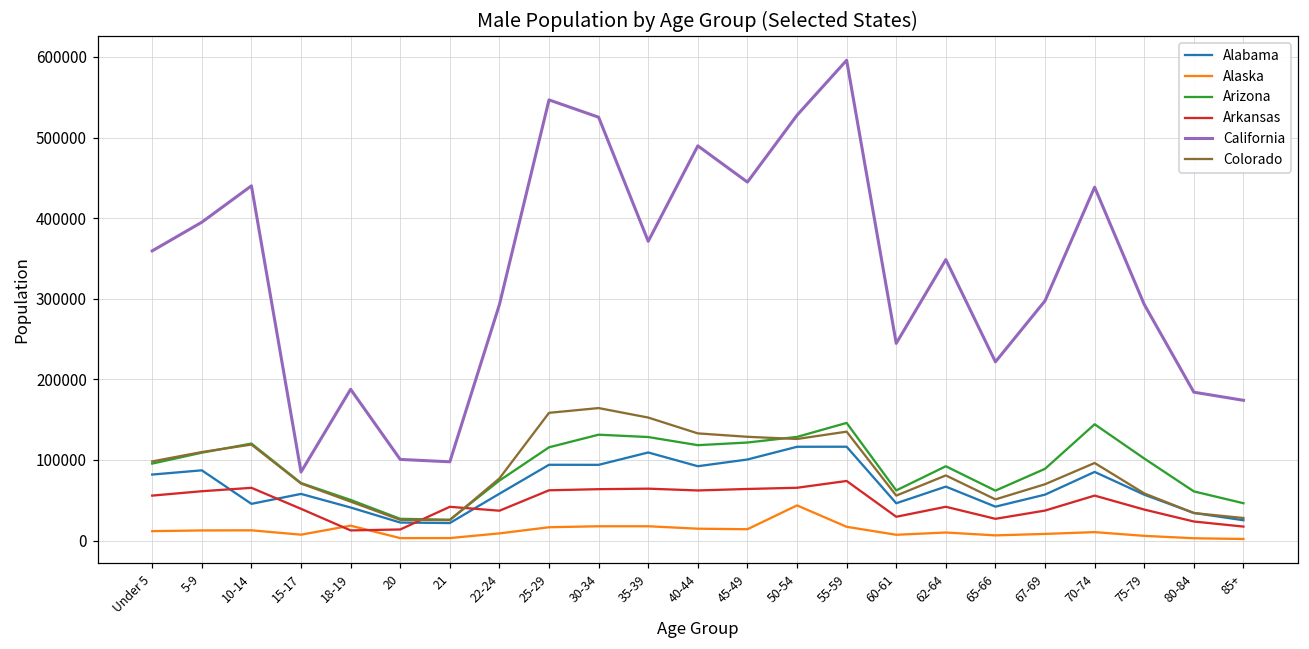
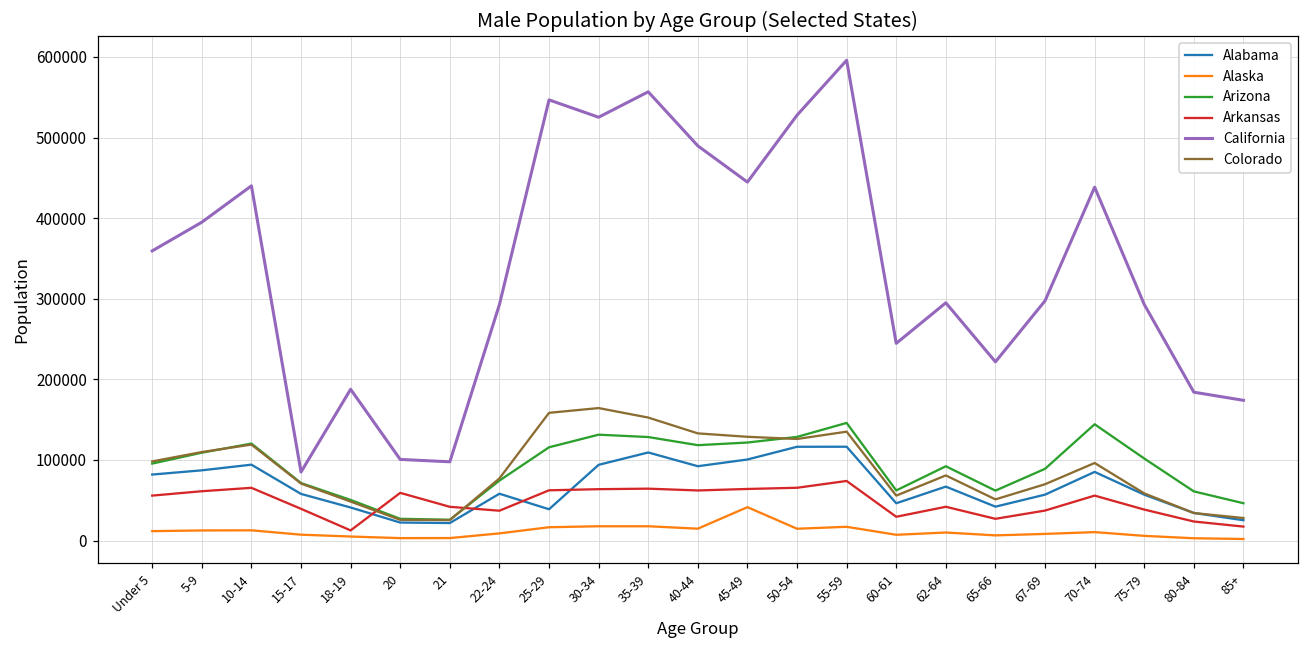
  {
    "Alabama": {
      "Under 5": 80000,
      "5-9": 90000,
-     "10-14": 50000,
+     "10-14": 90000,
      "15-17": 60000,
      "18-19": 40000,
      "21": 20000,
      "22-24": 60000,
-     "25-29": 90000,
+     "25-29": 40000,
      "30-34": 90000,
      "35-39": 110000,
      "40-44": 90000,
      "45-49": 100000,
      "50-54": 120000,
      "55-59": 120000,
      "60-61": 50000,
      "62-64": 70000,
      "65-66": 40000,
      "67-69": 60000,
      "70-74": 90000
    },
    "Alaska": {
      "Under 5": 10000,
      "5-9": 10000,
      "10-14": 10000,
      "15-17": 10000,
-     "18-19": 20000,
+     "18-19": 10000,
      "20": 0,
      "21": 0,
      "22-24": 10000,
      "25-29": 20000,
      "30-34": 20000,
      "35-39": 20000,
      "40-44": 10000,
-     "45-49": 10000,
-     "50-54": 40000,
+     "45-49": 40000,
+     "50-54": 10000,
      "55-59": 20000,
      "60-61": 10000,
      "62-64": 10000,
      "65-66": 10000,
      "67-69": 10000,
      "70-74": 10000,
      "75-79": 10000,
      "80-84": 0,
      "85+": 0
    },
    "Arizona": {
      "25-29": 120000,
      "30-34": 130000,
      "35-39": 130000,
      "40-44": 120000,
      "45-49": 120000,
      "55-59": 150000,
      "60-61": 60000,
      "62-64": 90000,
      "65-66": 60000,
      "67-69": 90000,
      "70-74": 140000,
      "75-79": 100000,
      "80-84": 60000,
      "85+": 50000
    },
    "Arkansas": {
      "Under 5": 60000,
      "5-9": 60000,
      "10-14": 70000,
      "15-17": 40000,
      "18-19": 10000,
-     "20": 10000,
+     "20": 60000,
      "21": 40000,
      "22-24": 40000,
      "25-29": 60000,
      "30-34": 60000,
      "35-39": 60000,
      "40-44": 60000,
      "45-49": 60000,
      "50-54": 70000,
      "55-59": 70000,
      "60-61": 30000,
      "62-64": 40000,
      "65-66": 30000,
      "67-69": 40000,
      "70-74": 60000,
      "75-79": 40000,
      "80-84": 20000,
      "85+": 20000
    },
    "California": {
      "Under 5": 360000,
      "5-9": 390000,
      "10-14": 440000,
      "15-17": 90000,
      "18-19": 190000,
      "20": 100000,
      "21": 100000,
      "22-24": 290000,
      "25-29": 550000,
      "30-34": 530000,
-     "35-39": 370000,
+     "35-39": 560000,
      "40-44": 490000,
      "45-49": 440000,
      "50-54": 530000,
      "55-59": 600000,
      "60-61": 240000,
-     "62-64": 350000,
+     "62-64": 290000,
      "65-66": 220000,
      "67-69": 300000,
      "70-74": 440000,
      "75-79": 290000,
      "80-84": 180000,
      "85+": 170000
    },
    "Colorado": {
      "25-29": 160000,
      "30-34": 160000,
      "35-39": 150000,
      "40-44": 130000,
      "45-49": 130000,
      "55-59": 140000,
      "60-61": 60000,
      "62-64": 80000,
      "65-66": 50000,
      "67-69": 70000,
      "70-74": 100000
    }
  }
